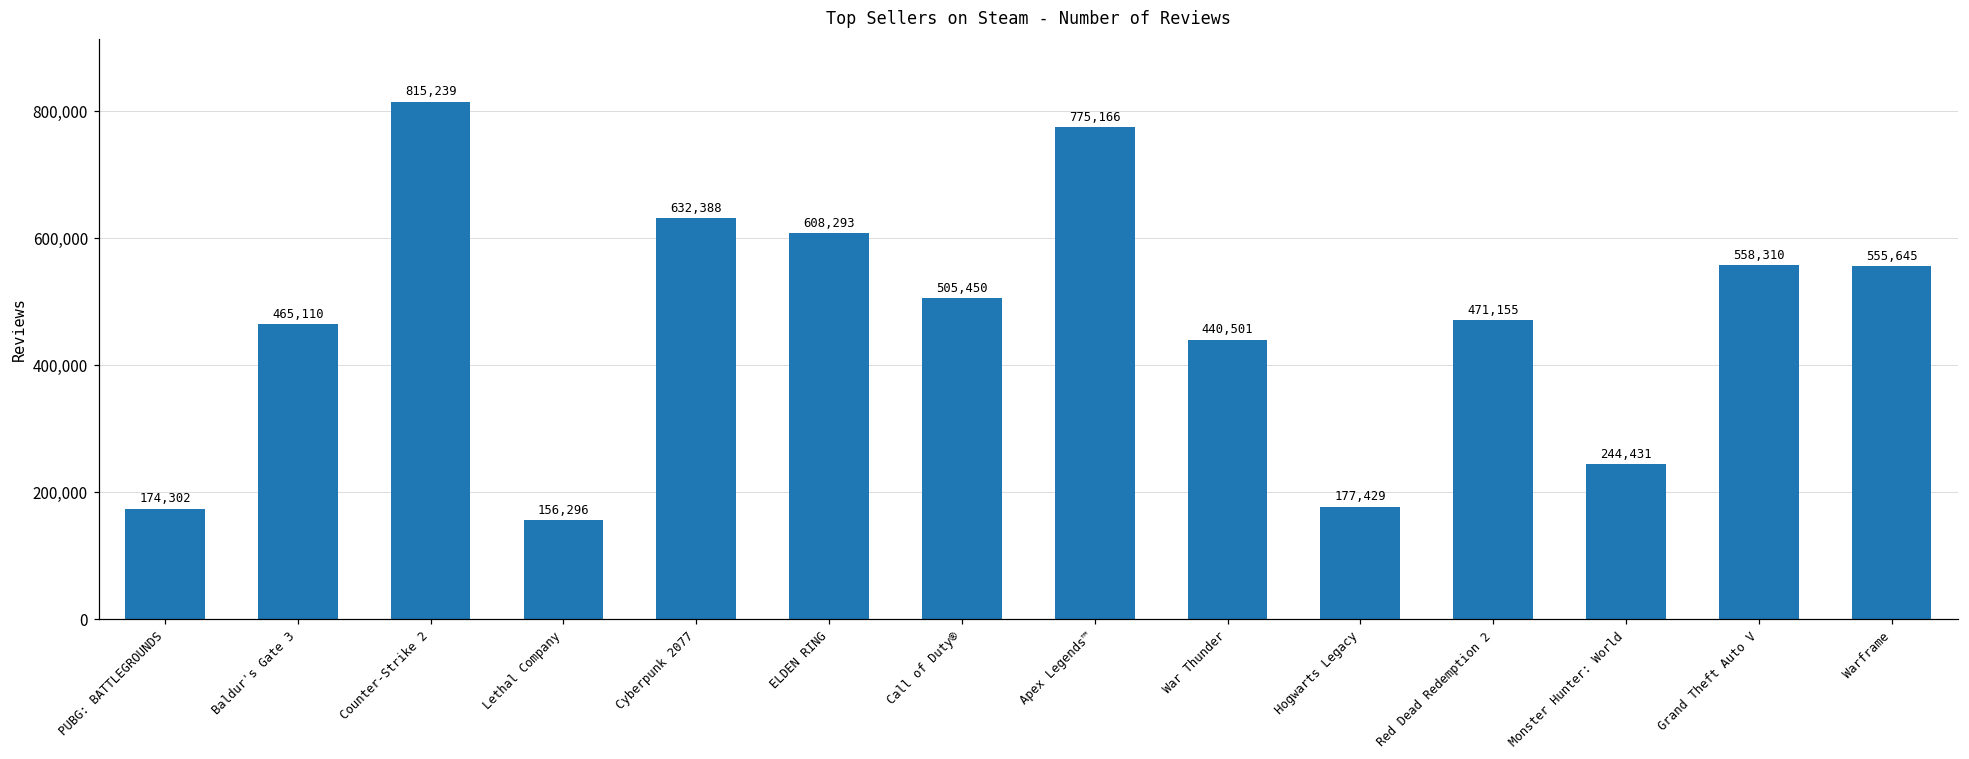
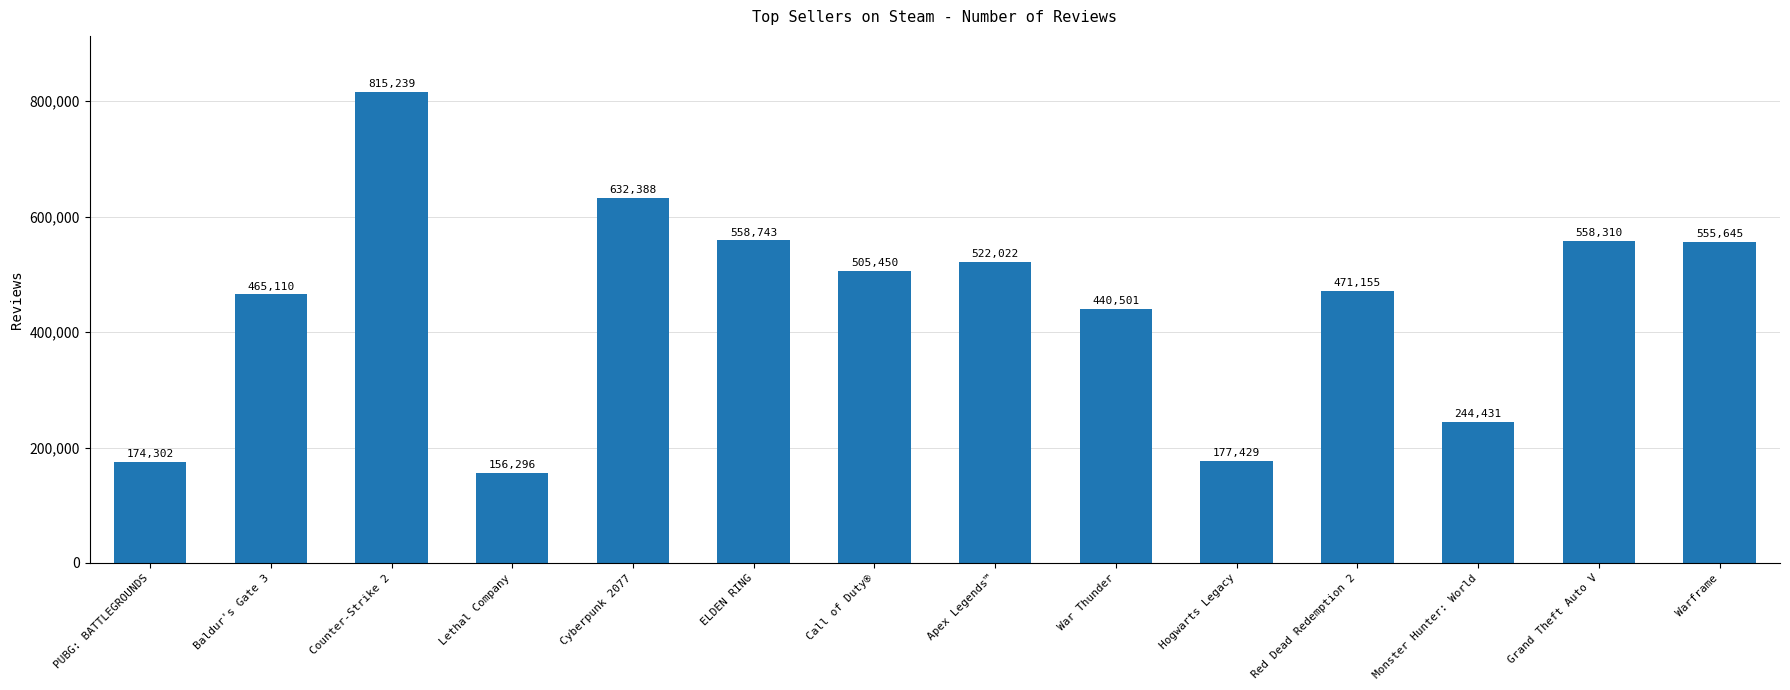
  {
    "PUBG: BATTLEGROUNDS": "174,302",
    "Baldur's Gate 3": "465,110",
    "Counter-Strike 2": "815,239",
    "Lethal Company": "156,296",
    "Cyberpunk 2077": "632,388",
-   "ELDEN RING": "608,293",
+   "ELDEN RING": "558,743",
    "Call of Duty®": "505,450",
-   "Apex Legends™": "775,166",
+   "Apex Legends™": "522,022",
    "War Thunder": "440,501",
    "Hogwarts Legacy": "177,429",
    "Red Dead Redemption 2": "471,155",
    "Monster Hunter: World": "244,431",
    "Grand Theft Auto V": "558,310",
    "Warframe": "555,645"
  }
